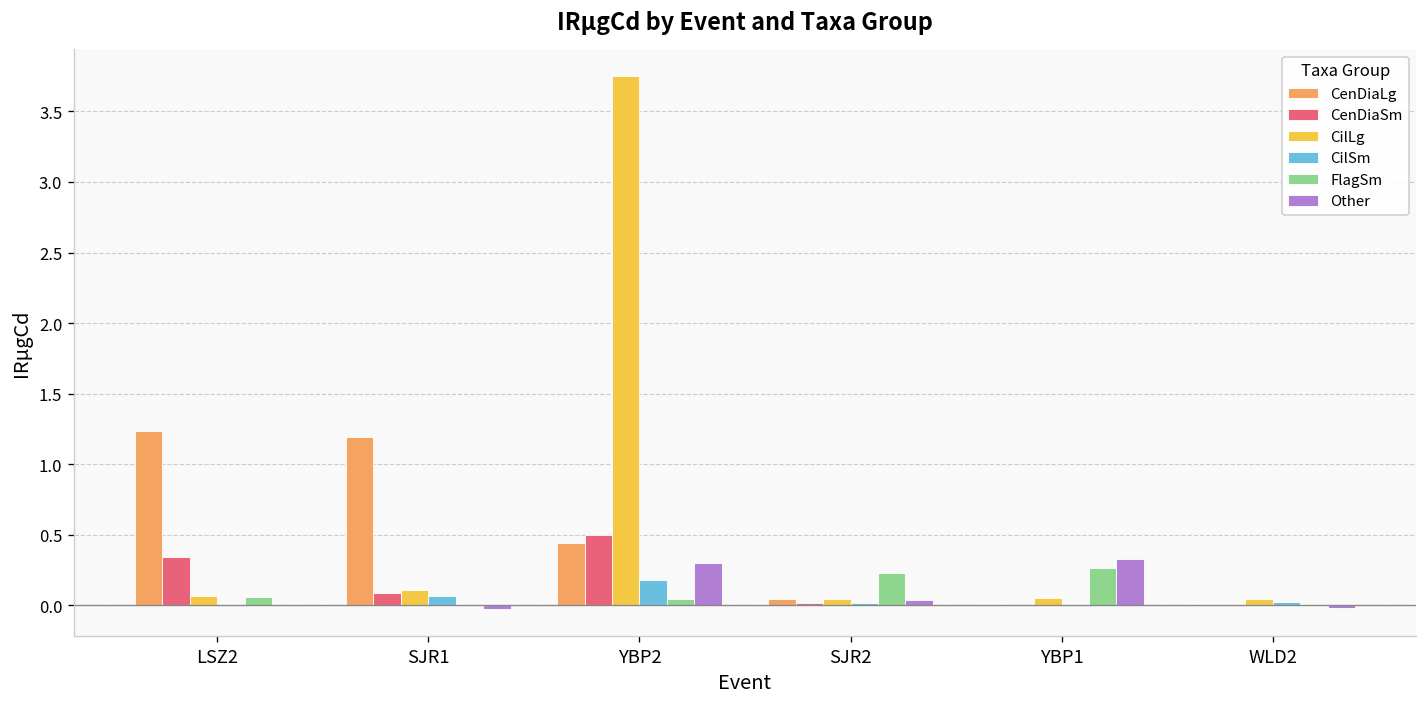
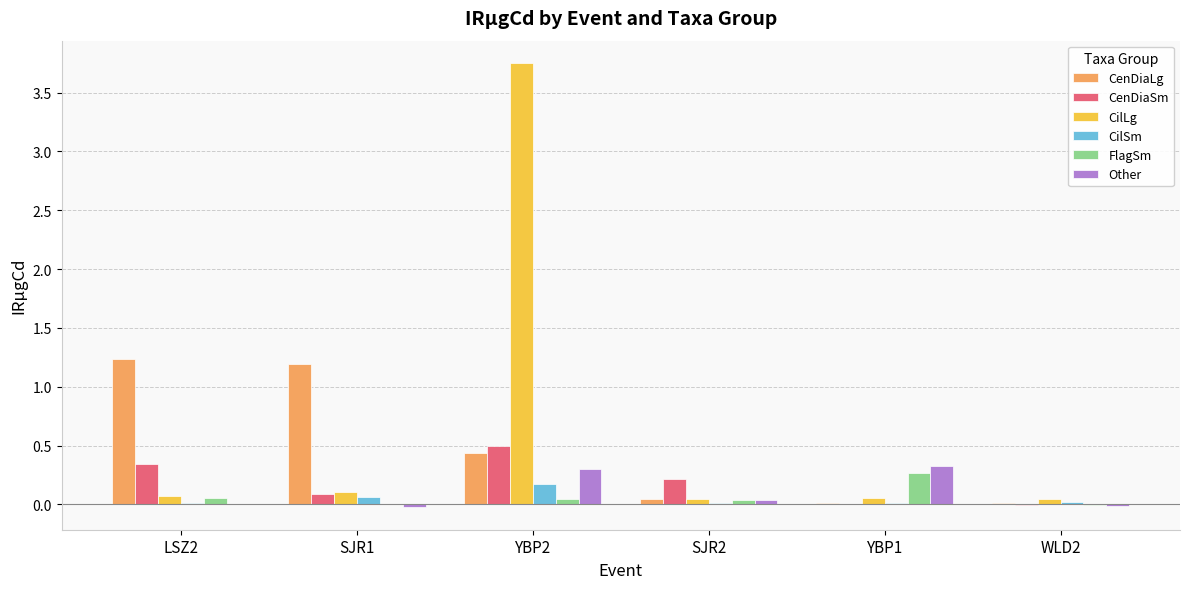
  {
    "CenDiaSm": {
      "LSZ2": 0.34,
      "SJR1": 0.09,
      "YBP2": 0.50,
-     "SJR2": 0.02
+     "SJR2": 0.22
    },
    "CilSm": {
      "SJR1": 0.07,
      "YBP2": 0.18,
      "WLD2": 0.02
    },
    "FlagSm": {
      "LSZ2": 0.06,
      "YBP2": 0.05,
-     "SJR2": 0.23,
+     "SJR2": 0.04,
      "YBP1": 0.26
    },
    "Other": {
      "SJR1": -0.03,
      "YBP2": 0.30,
      "SJR2": 0.04,
      "YBP1": 0.33
    }
  }
